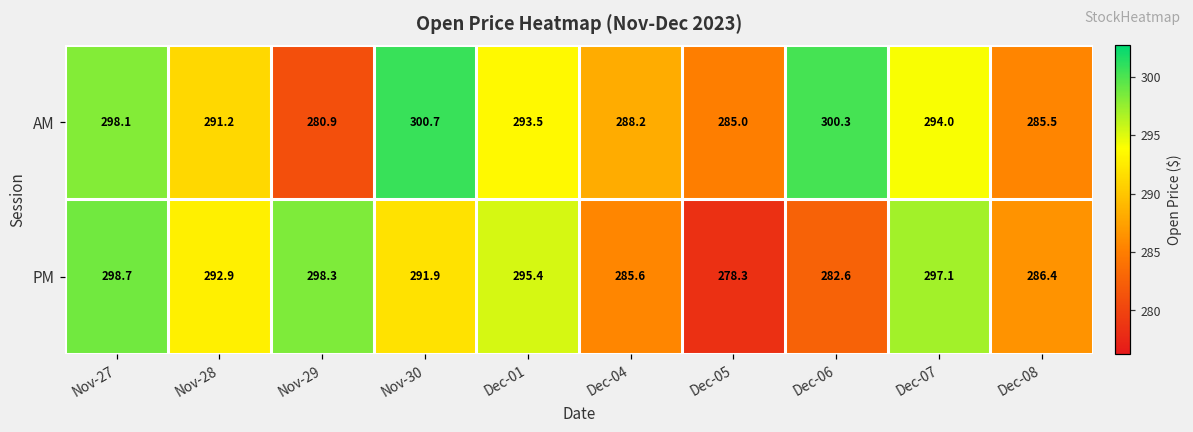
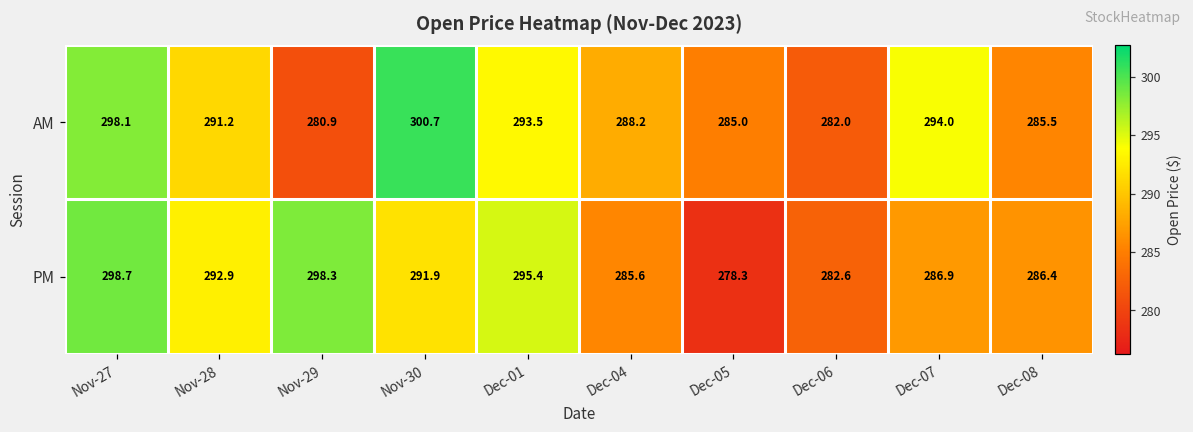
  {
    "AM": {
      "Nov-27": 298.1,
      "Nov-28": 291.2,
      "Nov-29": 280.9,
      "Nov-30": 300.7,
      "Dec-01": 293.5,
      "Dec-04": 288.2,
      "Dec-05": 285.0,
-     "Dec-06": 300.3,
+     "Dec-06": 282.0,
      "Dec-07": 294.0,
      "Dec-08": 285.5
    },
    "PM": {
      "Nov-27": 298.7,
      "Nov-28": 292.9,
      "Nov-29": 298.3,
      "Nov-30": 291.9,
      "Dec-01": 295.4,
      "Dec-04": 285.6,
      "Dec-05": 278.3,
      "Dec-06": 282.6,
-     "Dec-07": 297.1,
+     "Dec-07": 286.9,
      "Dec-08": 286.4
    }
  }
